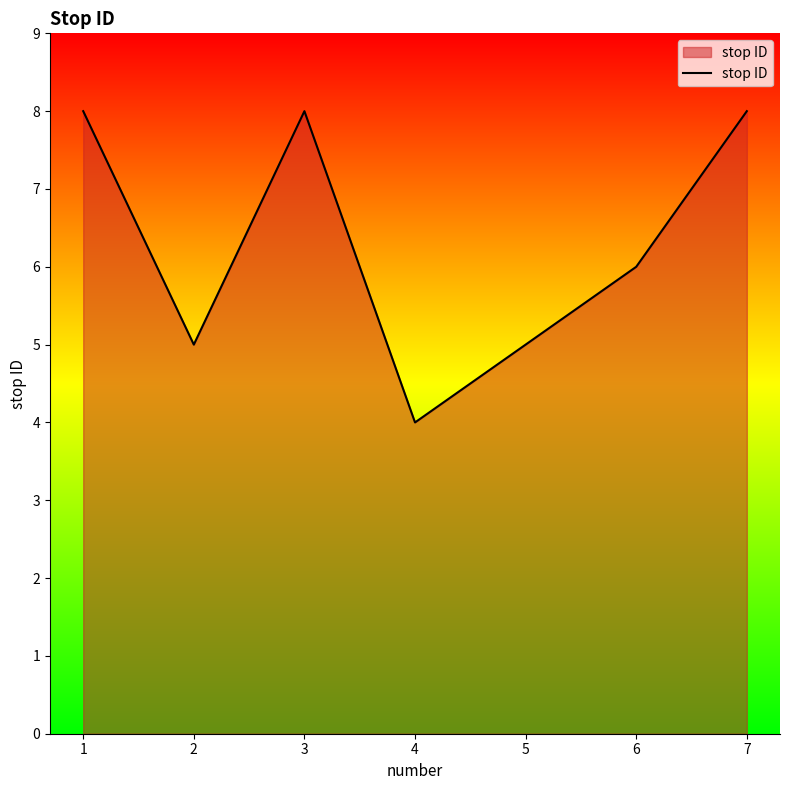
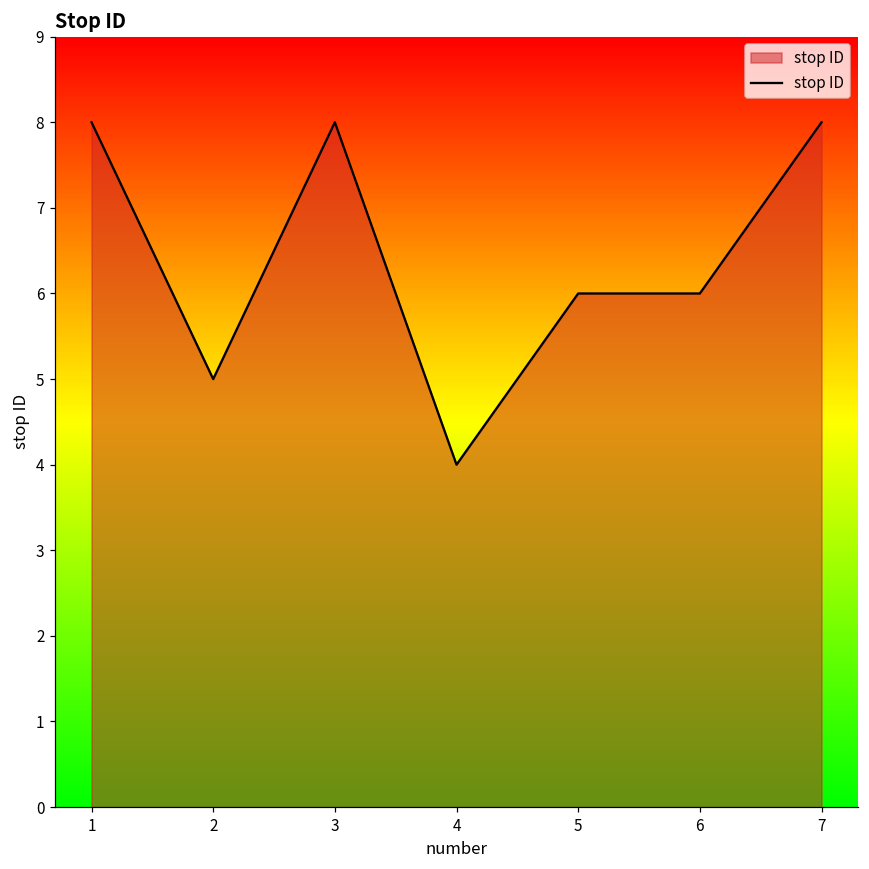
  {
    "1": 8,
    "2": 5,
    "3": 8,
    "4": 4,
-   "5": 5,
+   "5": 6,
    "6": 6,
    "7": 8
  }
